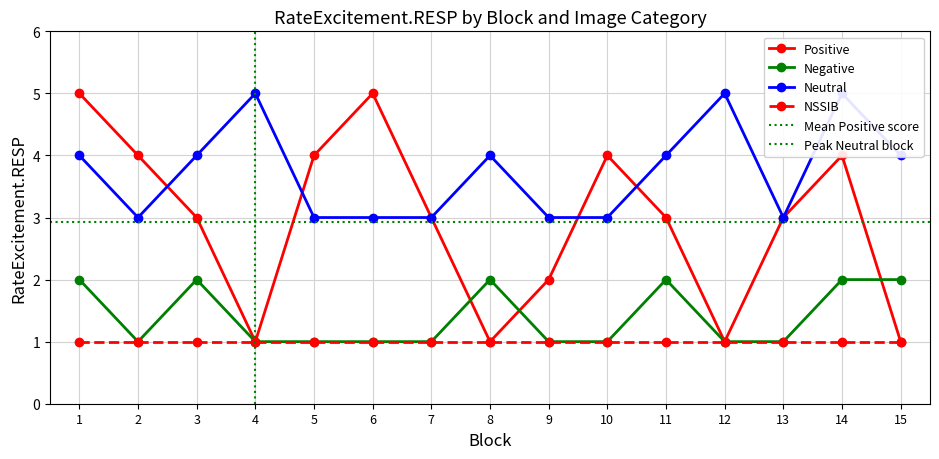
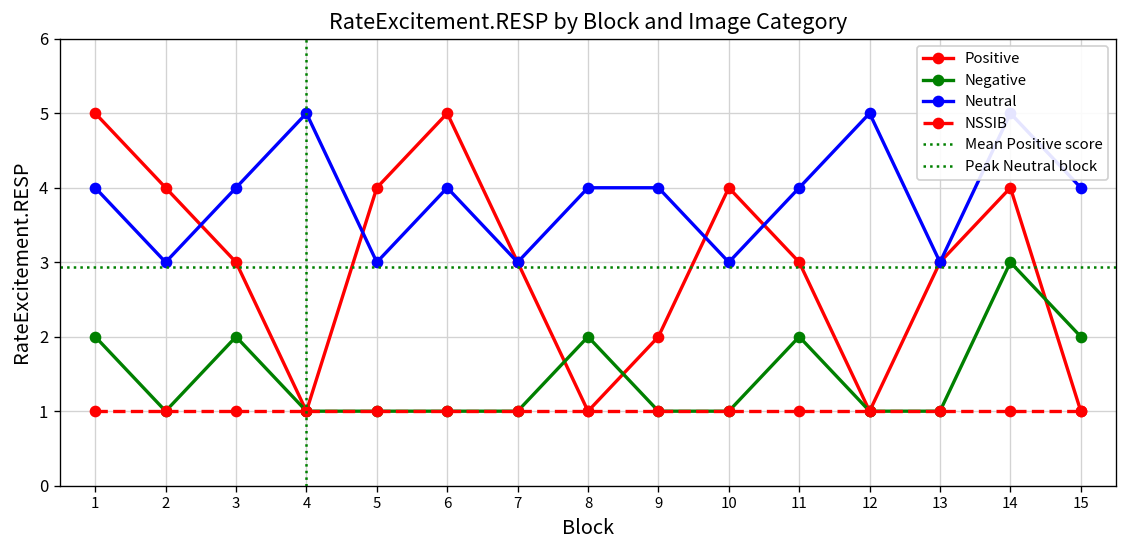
  {
    "Negative": {
      "1": 2,
      "3": 2,
      "8": 2,
      "11": 2,
-     "14": 2,
+     "14": 3,
      "15": 2
    },
    "Neutral": {
      "1": 4,
      "2": 3,
      "3": 4,
      "4": 5,
      "5": 3,
-     "6": 3,
+     "6": 4,
      "8": 4,
-     "9": 3,
+     "9": 4,
      "10": 3,
      "11": 4,
      "12": 5
    }
  }
